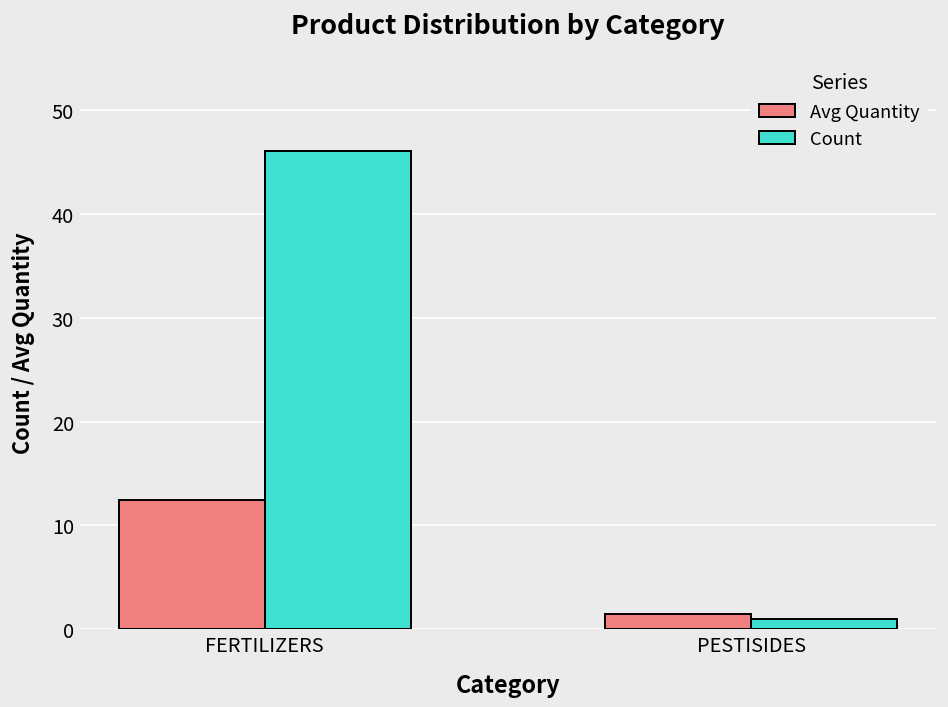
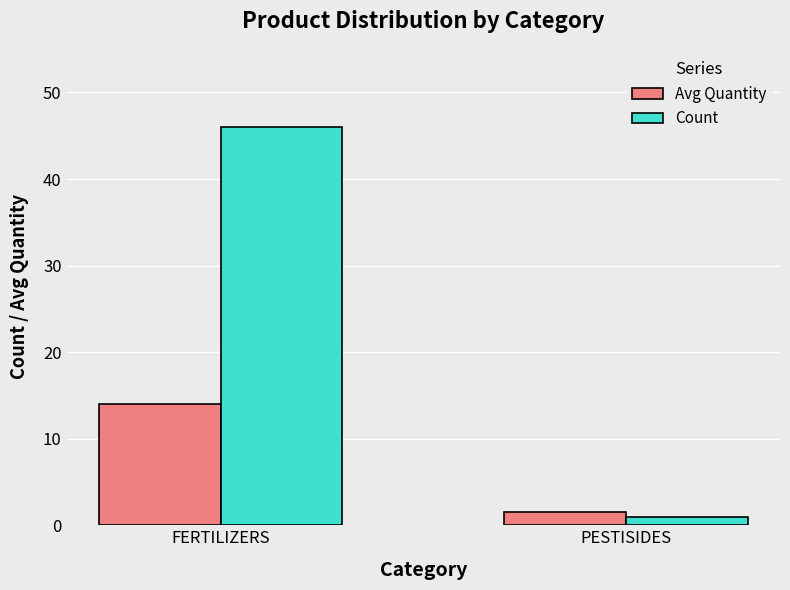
  {
    "Avg Quantity": {
-     "FERTILIZERS": 12,
+     "FERTILIZERS": 14,
      "PESTISIDES": 2
    },
    "Count": {
      "FERTILIZERS": 46,
      "PESTISIDES": 1
    }
  }
